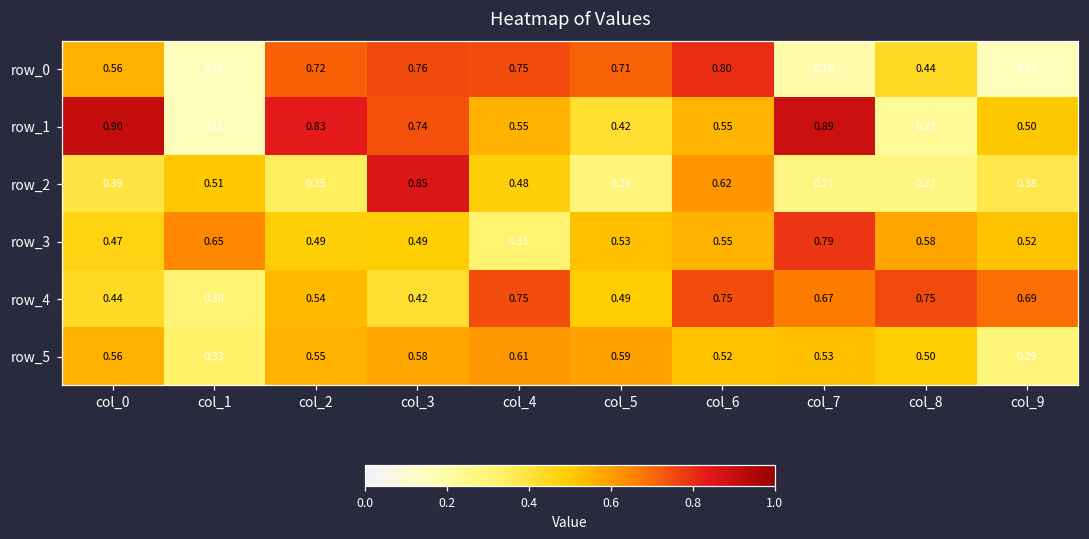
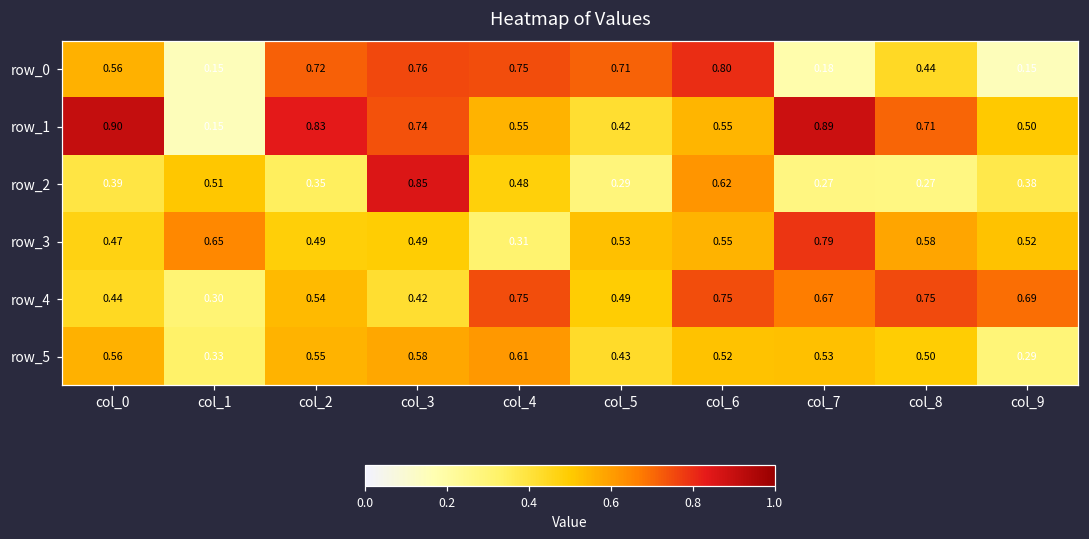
  {
    "row_0": {
      "col_0": 0.56,
      "col_1": 0.15,
      "col_2": 0.72,
      "col_3": 0.76,
      "col_4": 0.75,
      "col_5": 0.71,
      "col_6": 0.80,
      "col_7": 0.18,
      "col_8": 0.44,
      "col_9": 0.15
    },
    "row_1": {
      "col_0": 0.90,
      "col_1": 0.15,
      "col_2": 0.83,
      "col_3": 0.74,
      "col_4": 0.55,
      "col_5": 0.42,
      "col_6": 0.55,
      "col_7": 0.89,
-     "col_8": 0.22,
+     "col_8": 0.71,
      "col_9": 0.50
    },
    "row_2": {
      "col_0": 0.39,
      "col_1": 0.51,
      "col_2": 0.35,
      "col_3": 0.85,
      "col_4": 0.48,
      "col_5": 0.29,
      "col_6": 0.62,
      "col_7": 0.27,
      "col_8": 0.27,
      "col_9": 0.38
    },
    "row_3": {
      "col_0": 0.47,
      "col_1": 0.65,
      "col_2": 0.49,
      "col_3": 0.49,
      "col_4": 0.31,
      "col_5": 0.53,
      "col_6": 0.55,
      "col_7": 0.79,
      "col_8": 0.58,
      "col_9": 0.52
    },
    "row_4": {
      "col_0": 0.44,
      "col_1": 0.30,
      "col_2": 0.54,
      "col_3": 0.42,
      "col_4": 0.75,
      "col_5": 0.49,
      "col_6": 0.75,
      "col_7": 0.67,
      "col_8": 0.75,
      "col_9": 0.69
    },
    "row_5": {
      "col_0": 0.56,
      "col_1": 0.33,
      "col_2": 0.55,
      "col_3": 0.58,
      "col_4": 0.61,
-     "col_5": 0.59,
+     "col_5": 0.43,
      "col_6": 0.52,
      "col_7": 0.53,
      "col_8": 0.50,
      "col_9": 0.29
    }
  }
